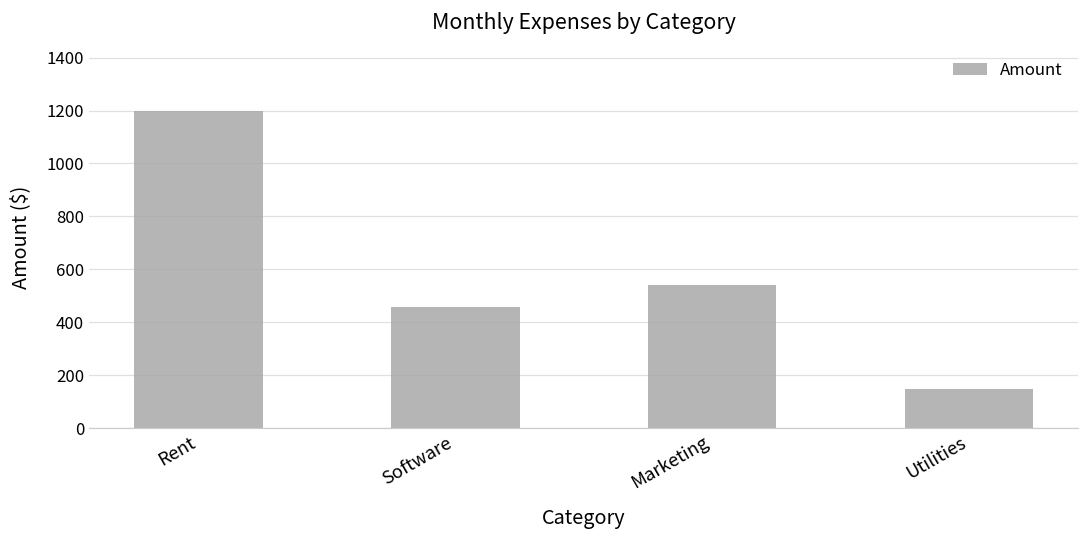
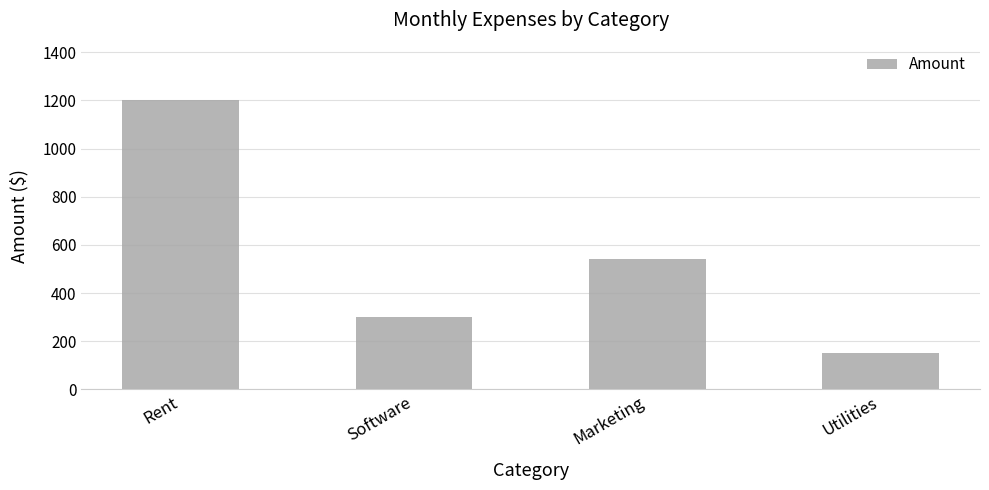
  {
    "Rent": 1200,
-   "Software": 460,
+   "Software": 300,
    "Marketing": 540,
    "Utilities": 150
  }
